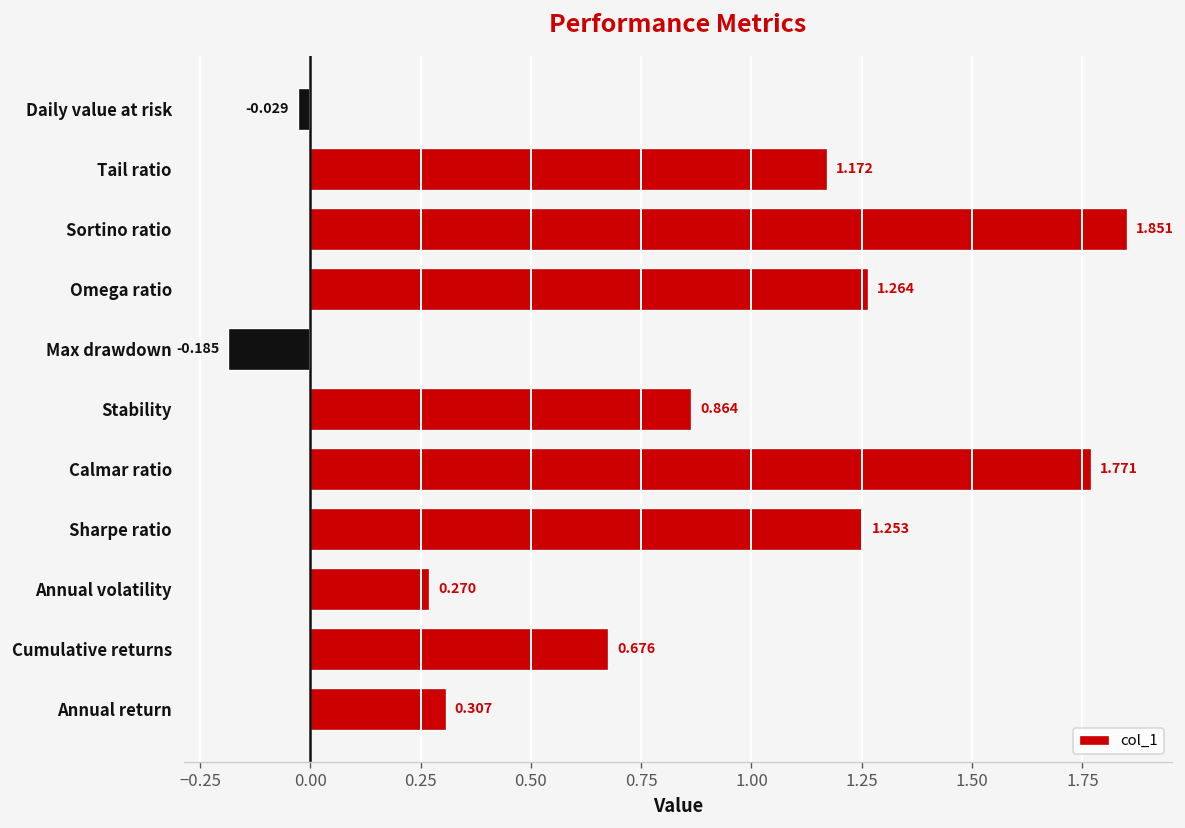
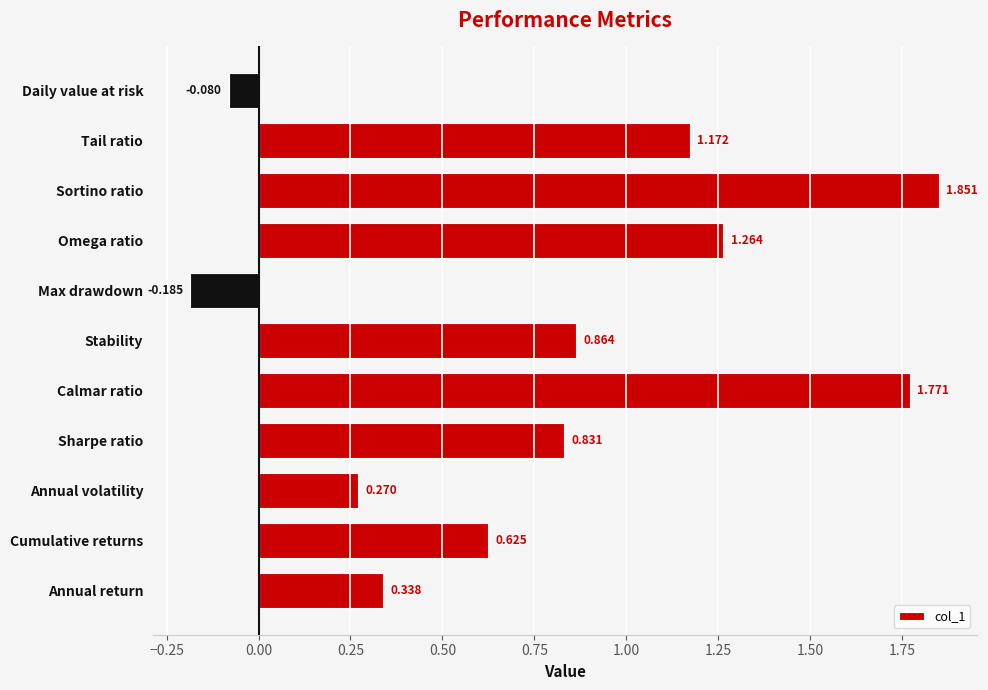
  {
-   "Daily value at risk": -0.029,
+   "Daily value at risk": -0.080,
    "Tail ratio": 1.172,
    "Sortino ratio": 1.851,
    "Omega ratio": 1.264,
    "Max drawdown": -0.185,
    "Stability": 0.864,
    "Calmar ratio": 1.771,
-   "Sharpe ratio": 1.253,
+   "Sharpe ratio": 0.831,
    "Annual volatility": 0.270,
-   "Cumulative returns": 0.676,
-   "Annual return": 0.307
+   "Cumulative returns": 0.625,
+   "Annual return": 0.338
  }
